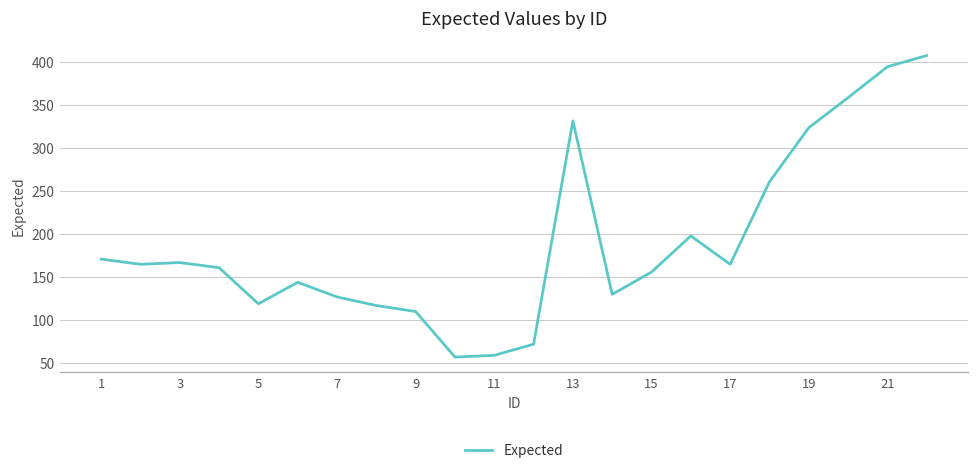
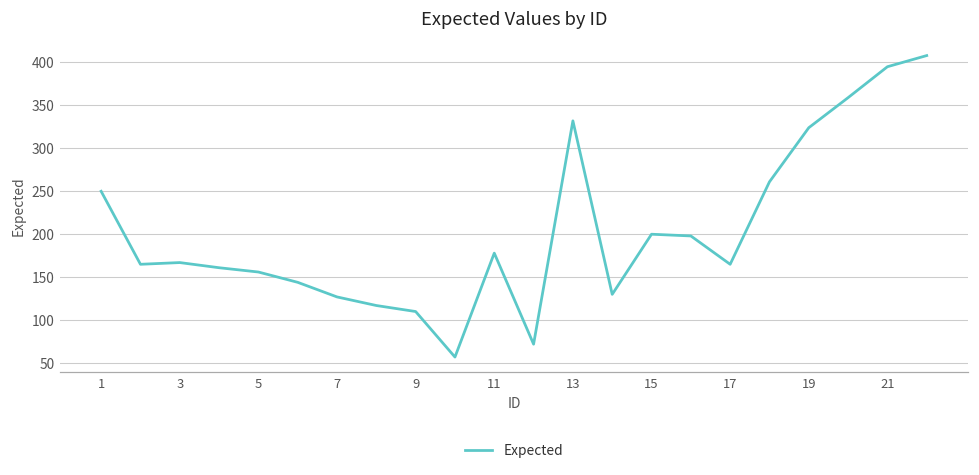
  {
-   "1": 170,
+   "1": 250,
    "3": 170,
-   "5": 120,
+   "5": 160,
    "7": 130,
    "9": 110,
-   "11": 60,
+   "11": 180,
    "13": 330,
-   "15": 160,
+   "15": 200,
    "17": 170,
    "19": 320,
    "21": 400
  }
